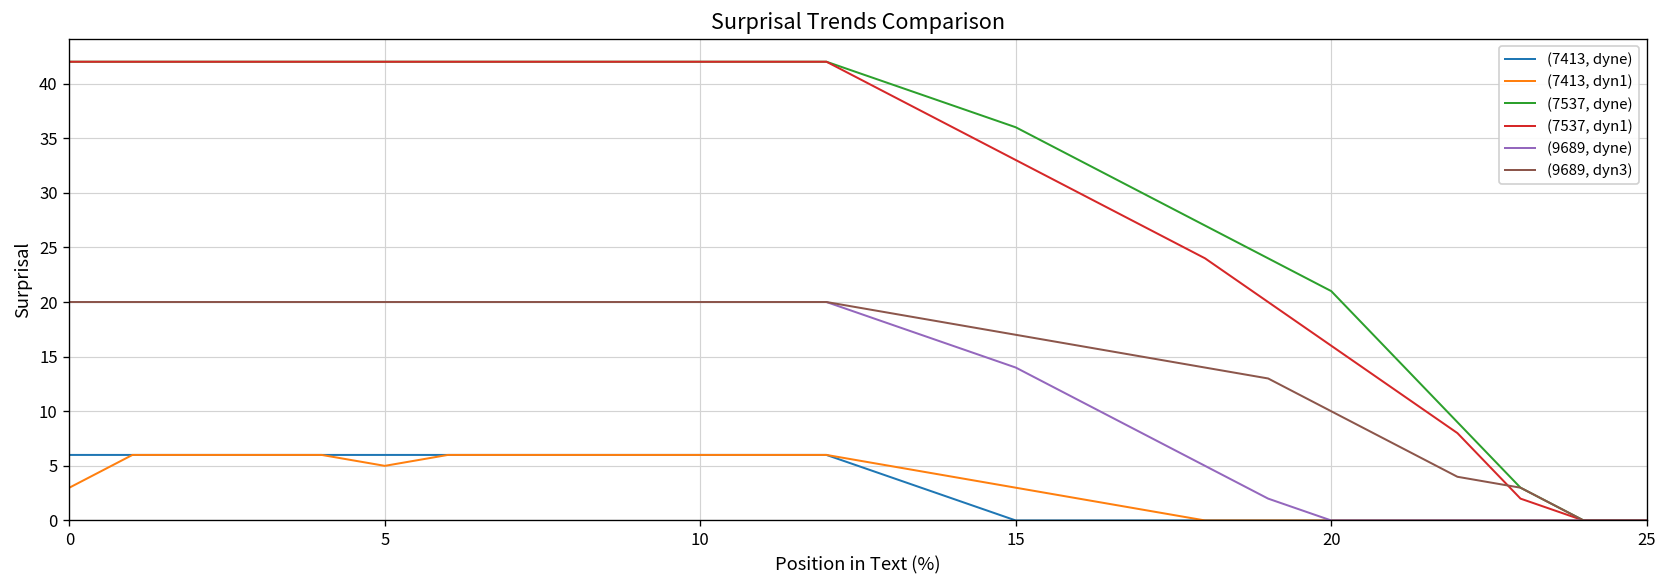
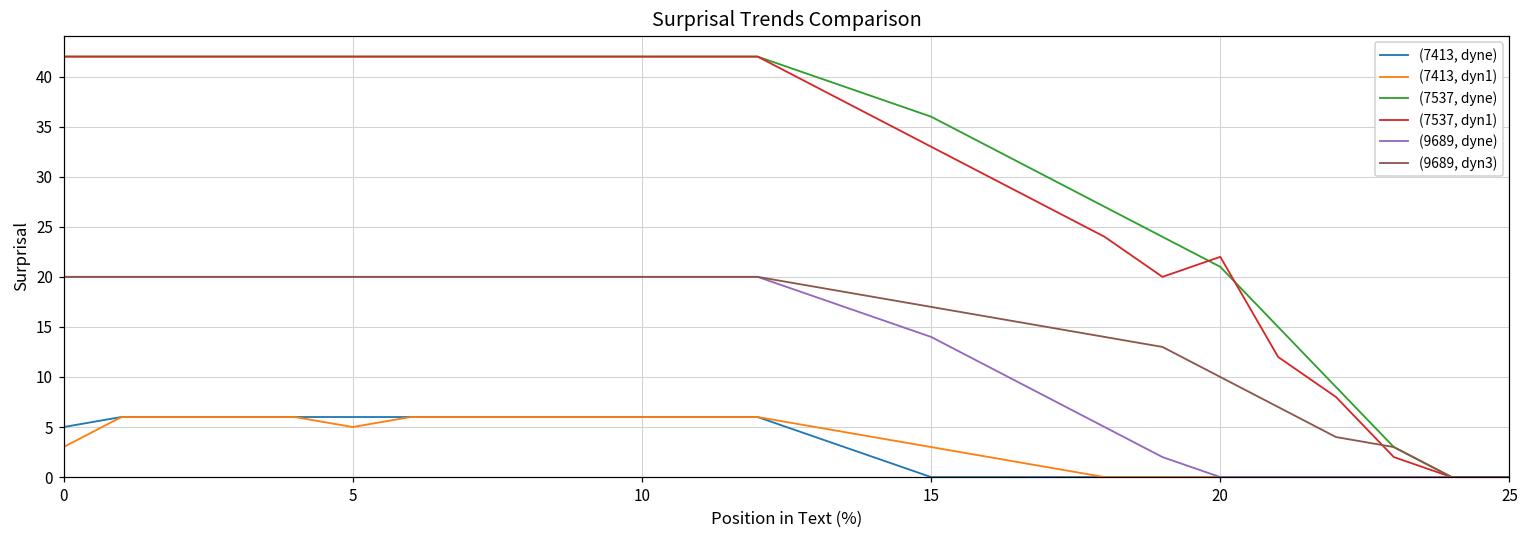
  {
    "(7413, dyne)": {
-     "0": 6,
+     "0": 5,
      "5": 6,
      "15": 0
    },
    "(7413, dyn1)": {
      "0": 3,
      "5": 5,
      "15": 3
    },
    "(7537, dyne)": {
      "15": 36,
      "20": 21
    },
    "(7537, dyn1)": {
      "15": 33,
-     "20": 16
+     "20": 22
    },
    "(9689, dyne)": {
      "15": 14
    },
    "(9689, dyn3)": {
      "15": 17,
      "20": 10
    }
  }
